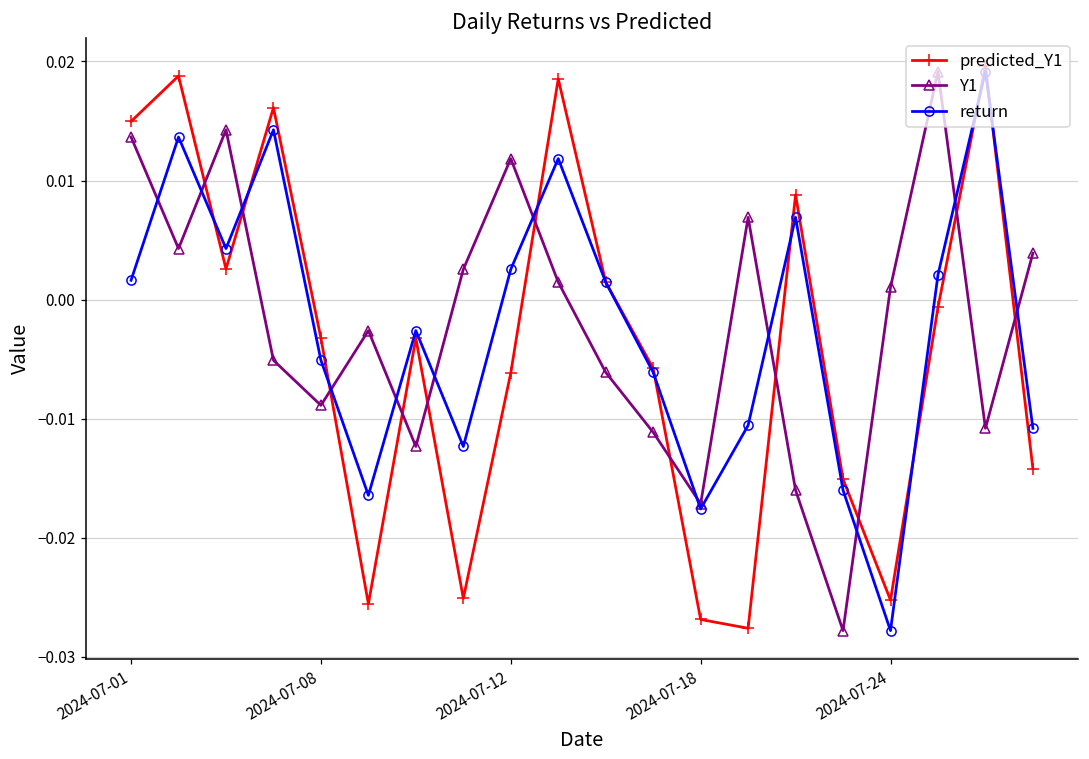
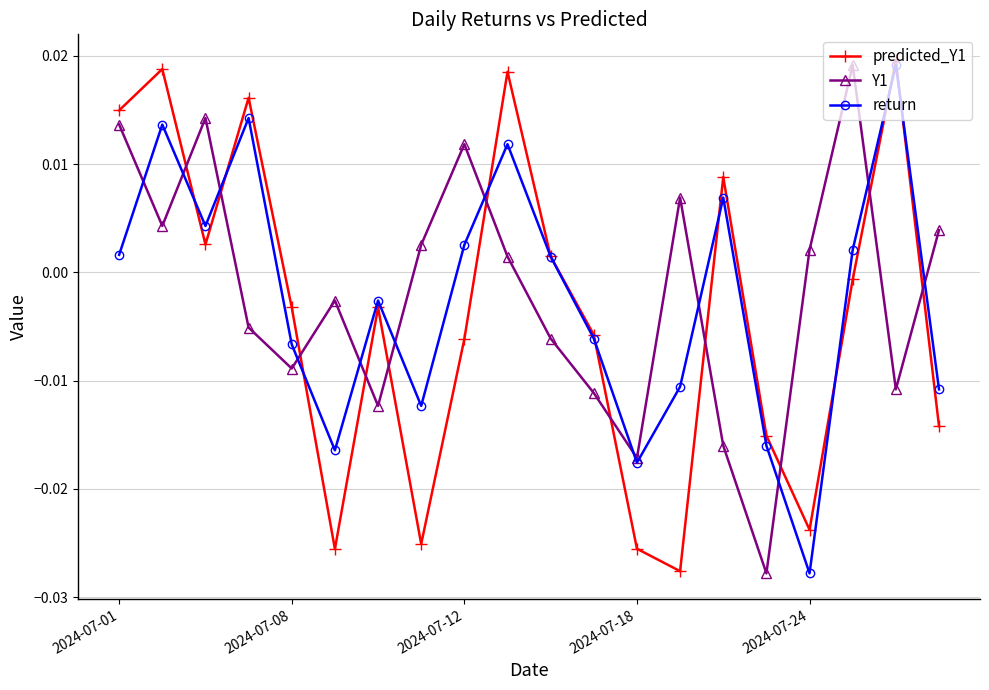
  {
    "predicted_Y1": {
      "2024-07-01": 0.0150,
      "2024-07-08": -0.0032,
      "2024-07-12": -0.0062,
-     "2024-07-18": -0.0269,
-     "2024-07-24": -0.0252
+     "2024-07-18": -0.0255,
+     "2024-07-24": -0.0238
    },
    "Y1": {
      "2024-07-01": 0.0137,
      "2024-07-08": -0.0089,
      "2024-07-12": 0.0118,
      "2024-07-18": -0.0171,
-     "2024-07-24": 0.0010
+     "2024-07-24": 0.0021
    },
    "return": {
      "2024-07-01": 0.0016,
-     "2024-07-08": -0.0051,
+     "2024-07-08": -0.0067,
      "2024-07-12": 0.0025,
      "2024-07-18": -0.0176,
      "2024-07-24": -0.0278
    }
  }
